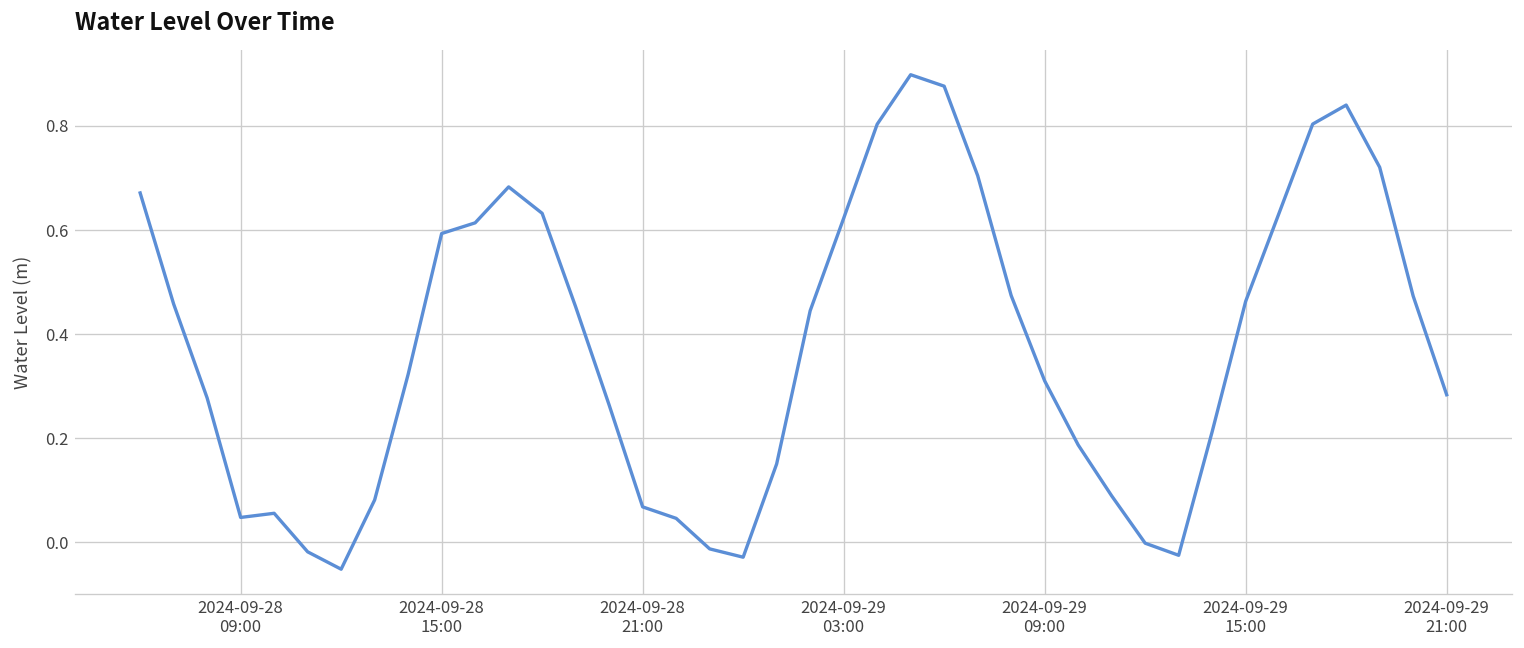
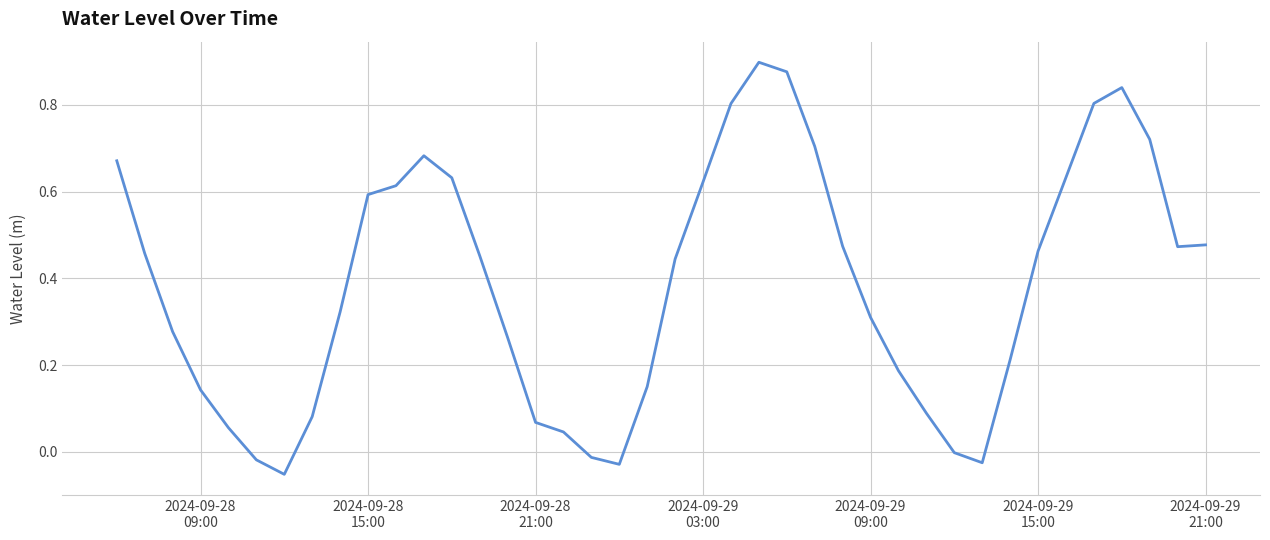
  {
-   "2024-09-28 09:00": 0.05,
+   "2024-09-28 09:00": 0.14,
    "2024-09-28 15:00": 0.59,
    "2024-09-28 21:00": 0.07,
    "2024-09-29 03:00": 0.62,
    "2024-09-29 09:00": 0.31,
    "2024-09-29 15:00": 0.46,
-   "2024-09-29 21:00": 0.28
+   "2024-09-29 21:00": 0.48
  }
